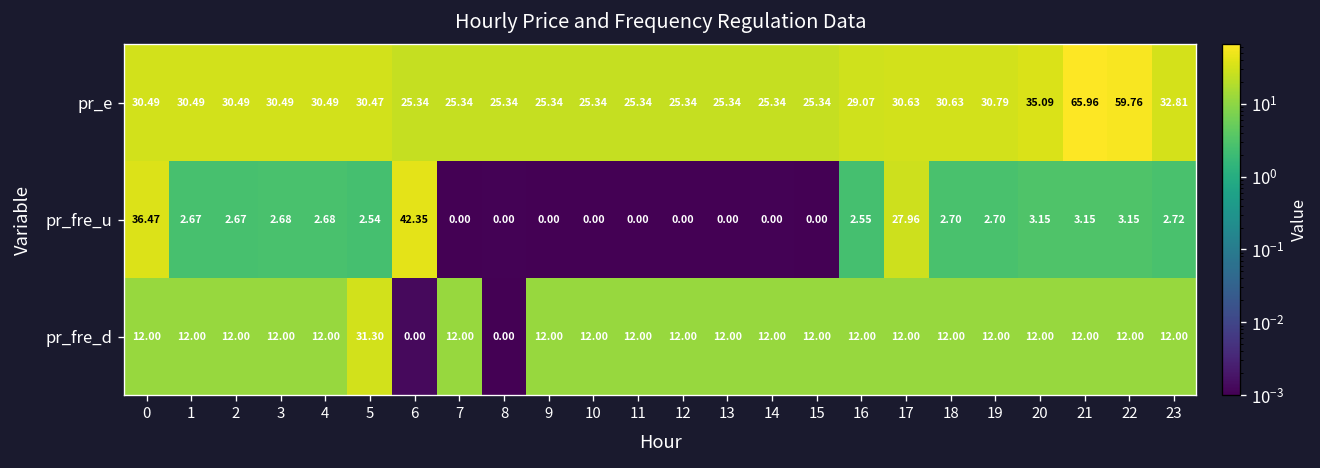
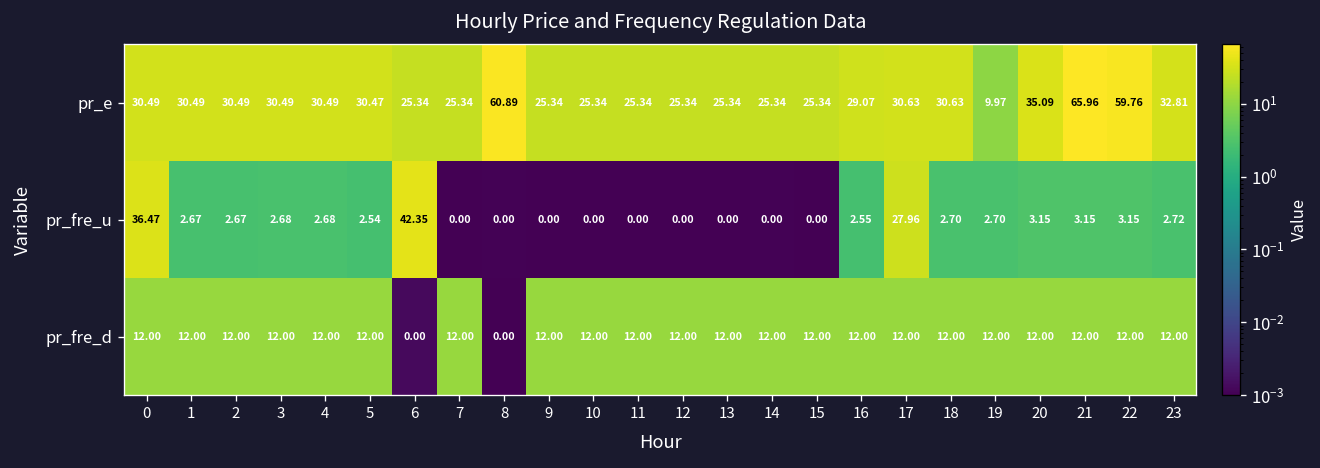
  {
    "pr_e": {
      "0": 30.49,
      "1": 30.49,
      "2": 30.49,
      "3": 30.49,
      "4": 30.49,
      "5": 30.47,
      "6": 25.34,
      "7": 25.34,
-     "8": 25.34,
+     "8": 60.89,
      "9": 25.34,
      "10": 25.34,
      "11": 25.34,
      "12": 25.34,
      "13": 25.34,
      "14": 25.34,
      "15": 25.34,
      "16": 29.07,
      "17": 30.63,
      "18": 30.63,
-     "19": 30.79,
+     "19": 9.97,
      "20": 35.09,
      "21": 65.96,
      "22": 59.76,
      "23": 32.81
    },
    "pr_fre_u": {
      "0": 36.47,
      "1": 2.67,
      "2": 2.67,
      "3": 2.68,
      "4": 2.68,
      "5": 2.54,
      "6": 42.35,
      "7": 0.00,
      "8": 0.00,
      "9": 0.00,
      "10": 0.00,
      "11": 0.00,
      "12": 0.00,
      "13": 0.00,
      "14": 0.00,
      "15": 0.00,
      "16": 2.55,
      "17": 27.96,
      "18": 2.70,
      "19": 2.70,
      "20": 3.15,
      "21": 3.15,
      "22": 3.15,
      "23": 2.72
    },
    "pr_fre_d": {
      "0": 12.00,
      "1": 12.00,
      "2": 12.00,
      "3": 12.00,
      "4": 12.00,
-     "5": 31.30,
+     "5": 12.00,
      "6": 0.00,
      "7": 12.00,
      "8": 0.00,
      "9": 12.00,
      "10": 12.00,
      "11": 12.00,
      "12": 12.00,
      "13": 12.00,
      "14": 12.00,
      "15": 12.00,
      "16": 12.00,
      "17": 12.00,
      "18": 12.00,
      "19": 12.00,
      "20": 12.00,
      "21": 12.00,
      "22": 12.00,
      "23": 12.00
    }
  }
